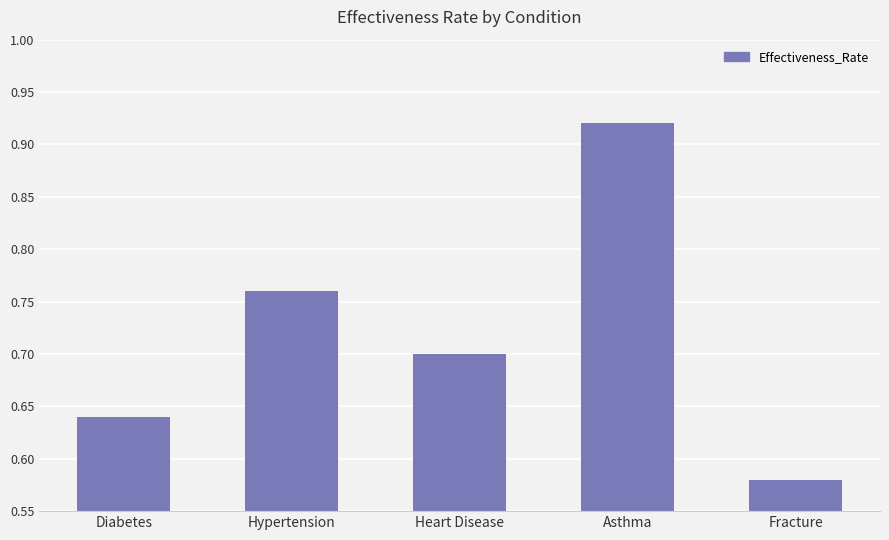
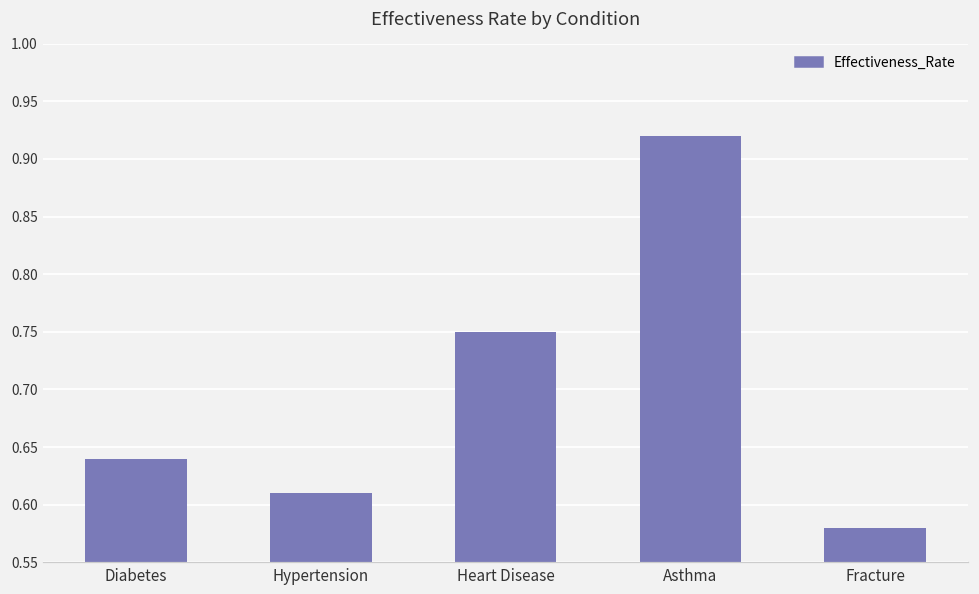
  {
    "Diabetes": 0.64,
-   "Hypertension": 0.76,
-   "Heart Disease": 0.70,
+   "Hypertension": 0.61,
+   "Heart Disease": 0.75,
    "Asthma": 0.92,
    "Fracture": 0.58
  }
